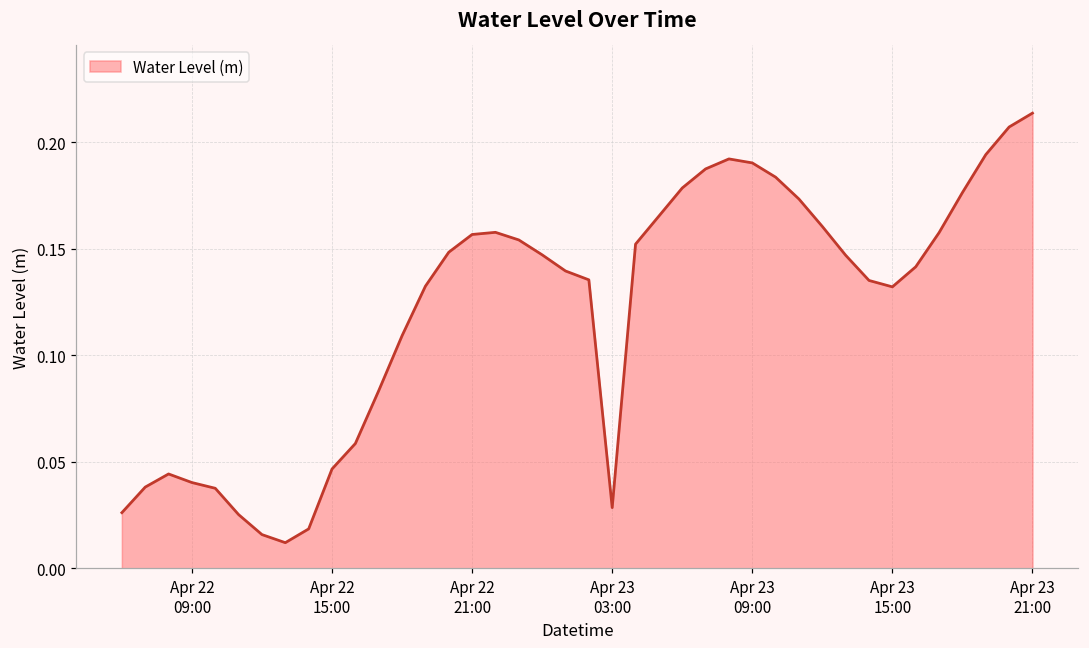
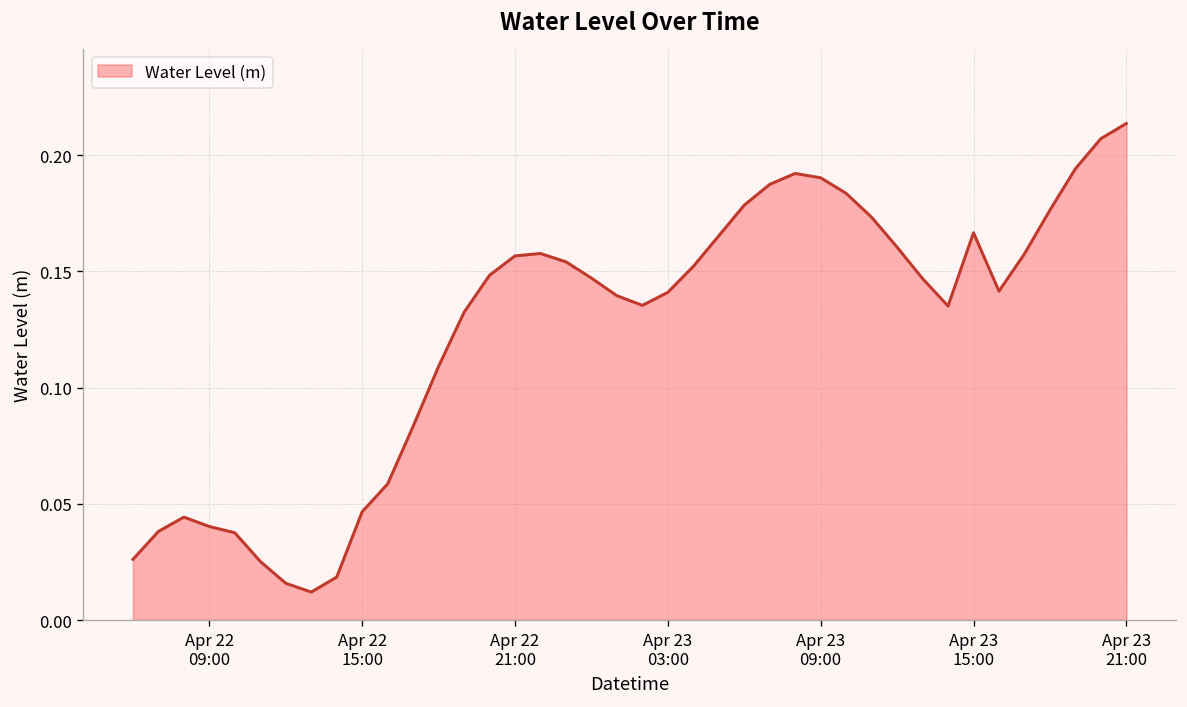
  {
    "Apr 22 09:00": 0.040,
    "Apr 22 15:00": 0.047,
    "Apr 22 21:00": 0.157,
-   "Apr 23 03:00": 0.028,
+   "Apr 23 03:00": 0.141,
    "Apr 23 09:00": 0.190,
-   "Apr 23 15:00": 0.132,
+   "Apr 23 15:00": 0.167,
    "Apr 23 21:00": 0.214
  }
